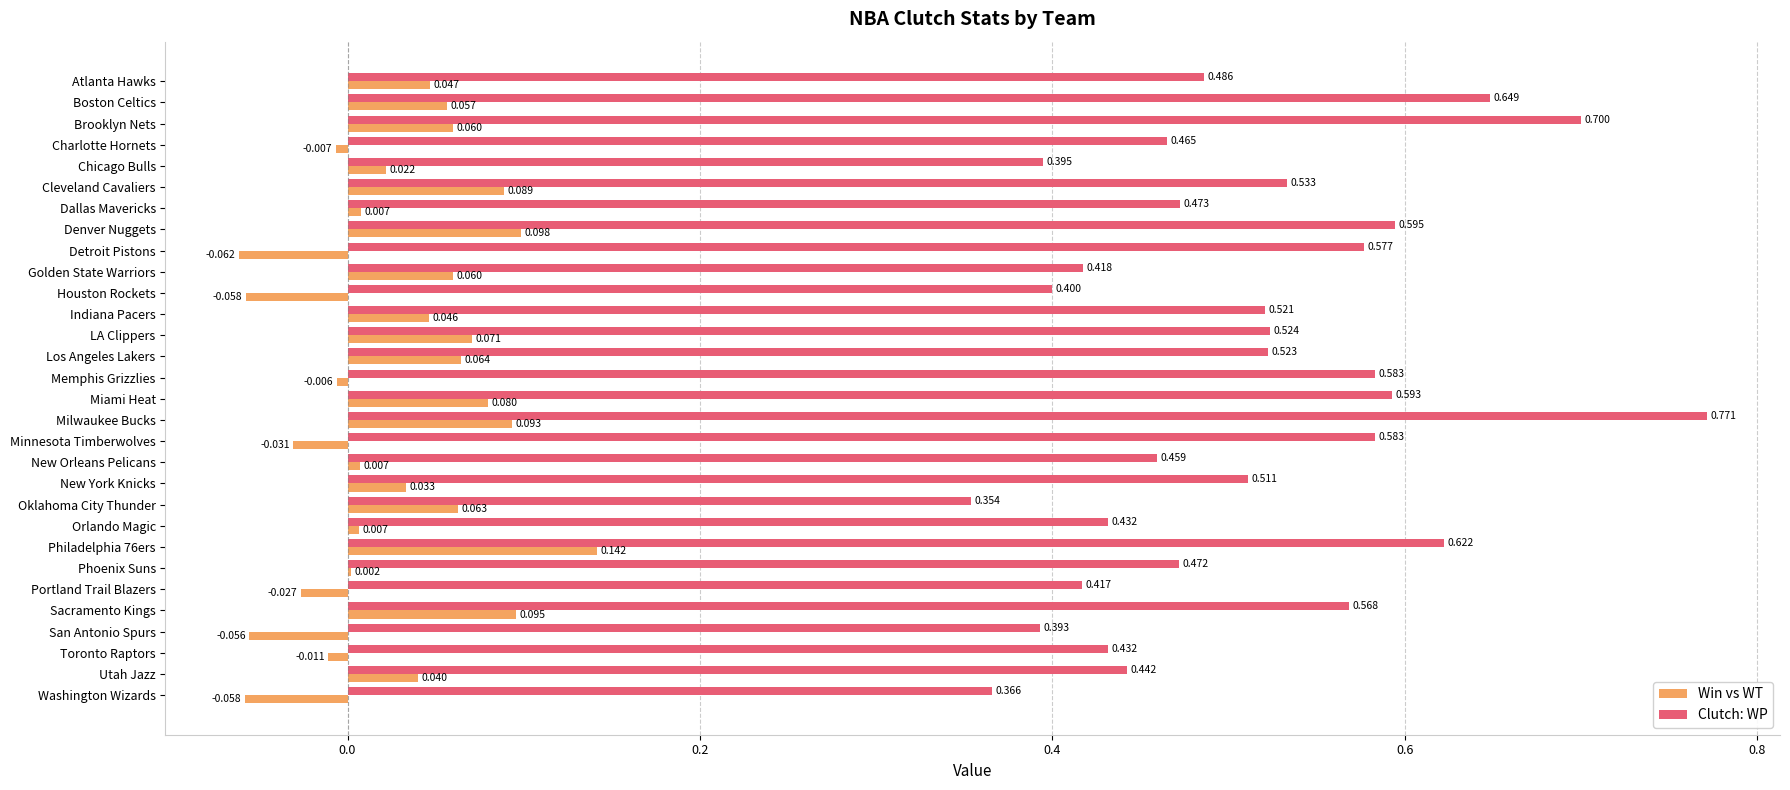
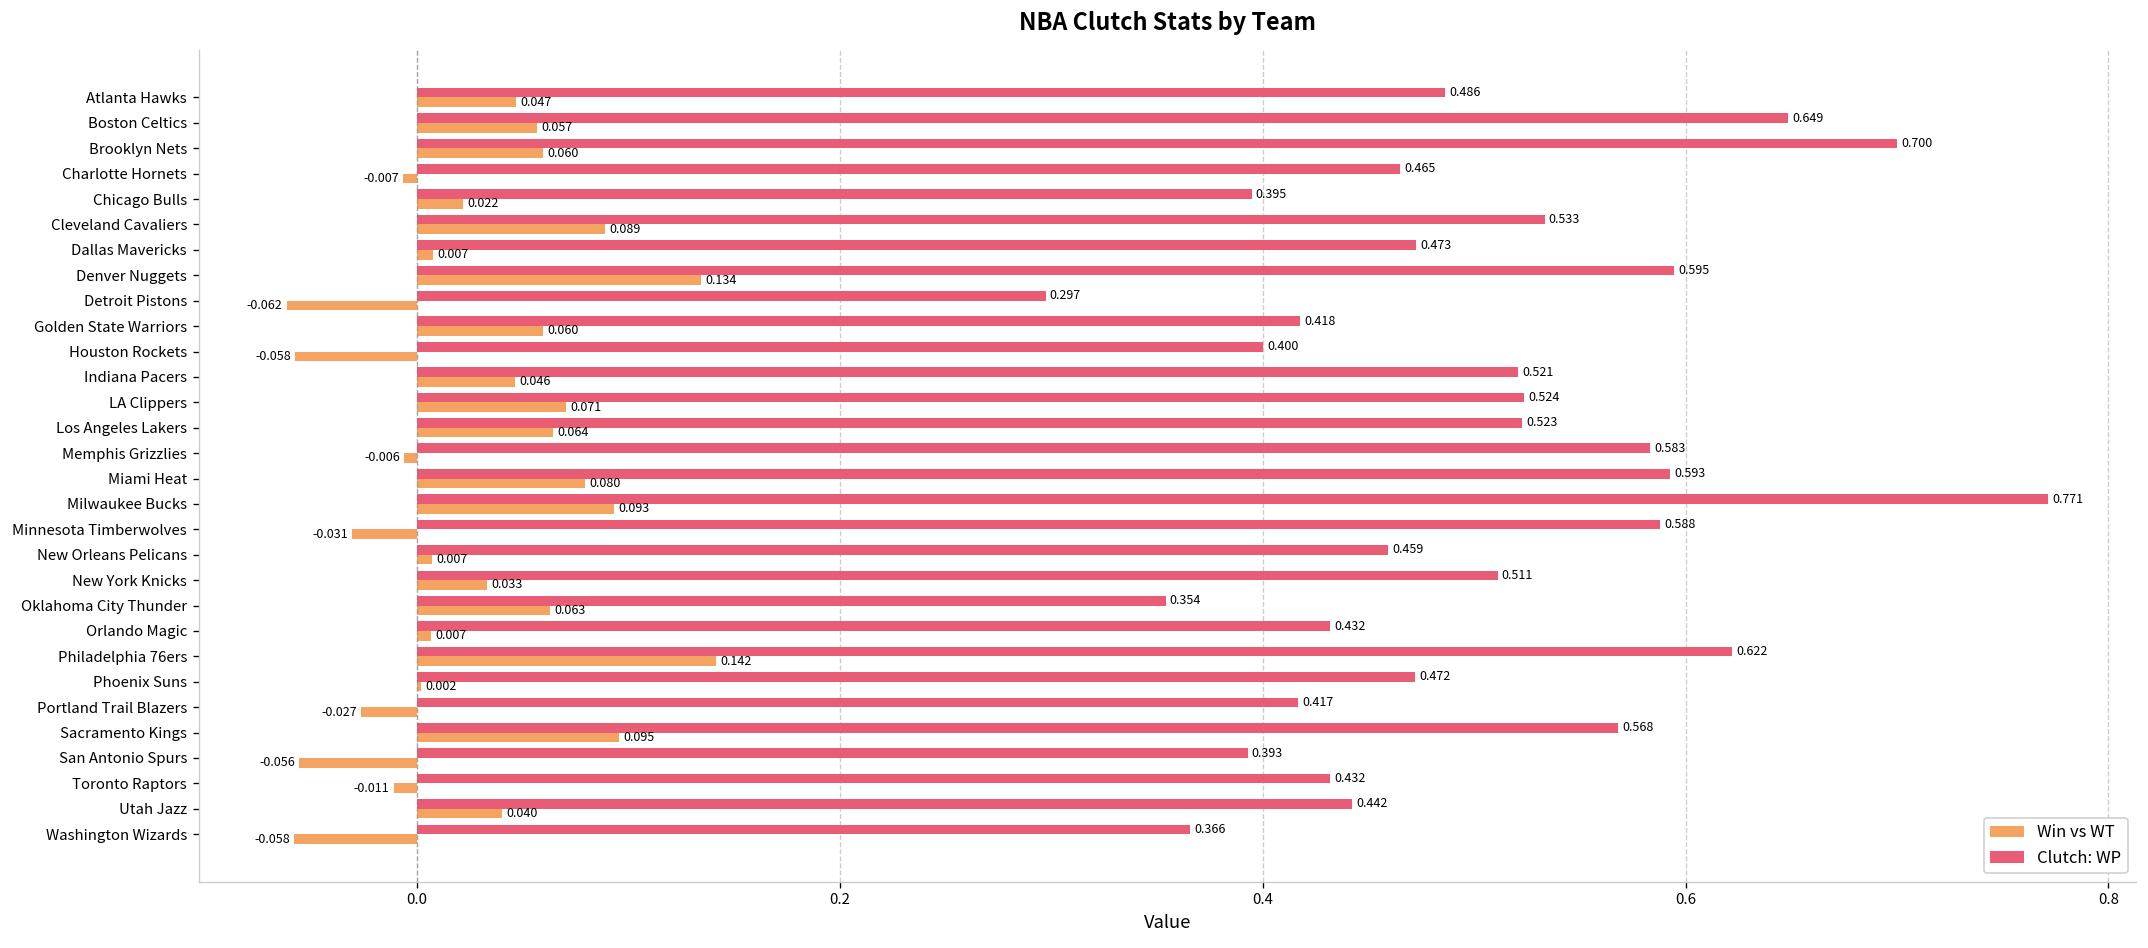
  {
    "Win vs WT": {
      "Atlanta Hawks": 0.047,
      "Boston Celtics": 0.057,
      "Brooklyn Nets": 0.060,
      "Charlotte Hornets": -0.007,
      "Chicago Bulls": 0.022,
      "Cleveland Cavaliers": 0.089,
      "Dallas Mavericks": 0.007,
-     "Denver Nuggets": 0.098,
+     "Denver Nuggets": 0.134,
      "Detroit Pistons": -0.062,
      "Golden State Warriors": 0.060,
      "Houston Rockets": -0.058,
      "Indiana Pacers": 0.046,
      "LA Clippers": 0.071,
      "Los Angeles Lakers": 0.064,
      "Memphis Grizzlies": -0.006,
      "Miami Heat": 0.080,
      "Milwaukee Bucks": 0.093,
      "Minnesota Timberwolves": -0.031,
      "New Orleans Pelicans": 0.007,
      "New York Knicks": 0.033,
      "Oklahoma City Thunder": 0.063,
      "Orlando Magic": 0.007,
      "Philadelphia 76ers": 0.142,
      "Phoenix Suns": 0.002,
      "Portland Trail Blazers": -0.027,
      "Sacramento Kings": 0.095,
      "San Antonio Spurs": -0.056,
      "Toronto Raptors": -0.011,
      "Utah Jazz": 0.040,
      "Washington Wizards": -0.058
    },
    "Clutch: WP": {
      "Atlanta Hawks": 0.486,
      "Boston Celtics": 0.649,
      "Brooklyn Nets": 0.700,
      "Charlotte Hornets": 0.465,
      "Chicago Bulls": 0.395,
      "Cleveland Cavaliers": 0.533,
      "Dallas Mavericks": 0.473,
      "Denver Nuggets": 0.595,
-     "Detroit Pistons": 0.577,
+     "Detroit Pistons": 0.297,
      "Golden State Warriors": 0.418,
      "Houston Rockets": 0.400,
      "Indiana Pacers": 0.521,
      "LA Clippers": 0.524,
      "Los Angeles Lakers": 0.523,
      "Memphis Grizzlies": 0.583,
      "Miami Heat": 0.593,
      "Milwaukee Bucks": 0.771,
-     "Minnesota Timberwolves": 0.583,
+     "Minnesota Timberwolves": 0.588,
      "New Orleans Pelicans": 0.459,
      "New York Knicks": 0.511,
      "Oklahoma City Thunder": 0.354,
      "Orlando Magic": 0.432,
      "Philadelphia 76ers": 0.622,
      "Phoenix Suns": 0.472,
      "Portland Trail Blazers": 0.417,
      "Sacramento Kings": 0.568,
      "San Antonio Spurs": 0.393,
      "Toronto Raptors": 0.432,
      "Utah Jazz": 0.442,
      "Washington Wizards": 0.366
    }
  }
